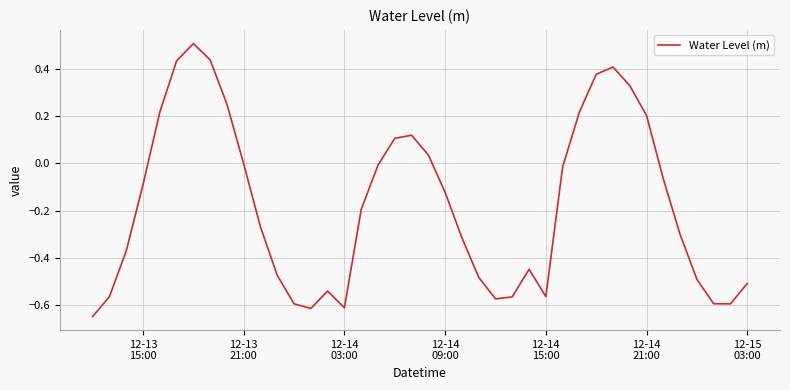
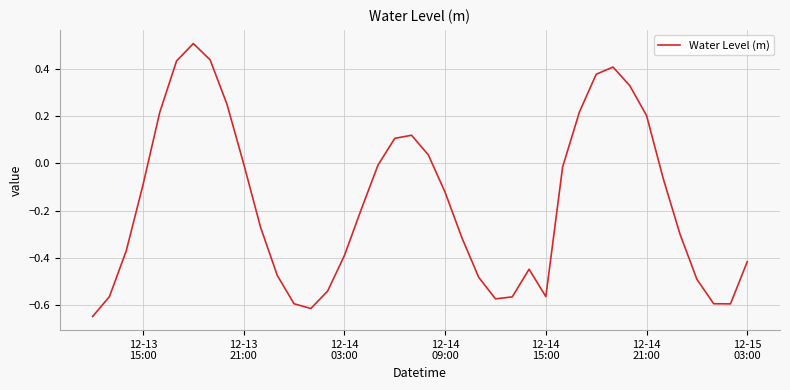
  {
    "12-13 15:00": -0.09,
    "12-13 21:00": 0.00,
-   "12-14 03:00": -0.61,
+   "12-14 03:00": -0.39,
    "12-14 09:00": -0.12,
    "12-14 15:00": -0.56,
    "12-14 21:00": 0.20,
-   "12-15 03:00": -0.51
+   "12-15 03:00": -0.42
  }
